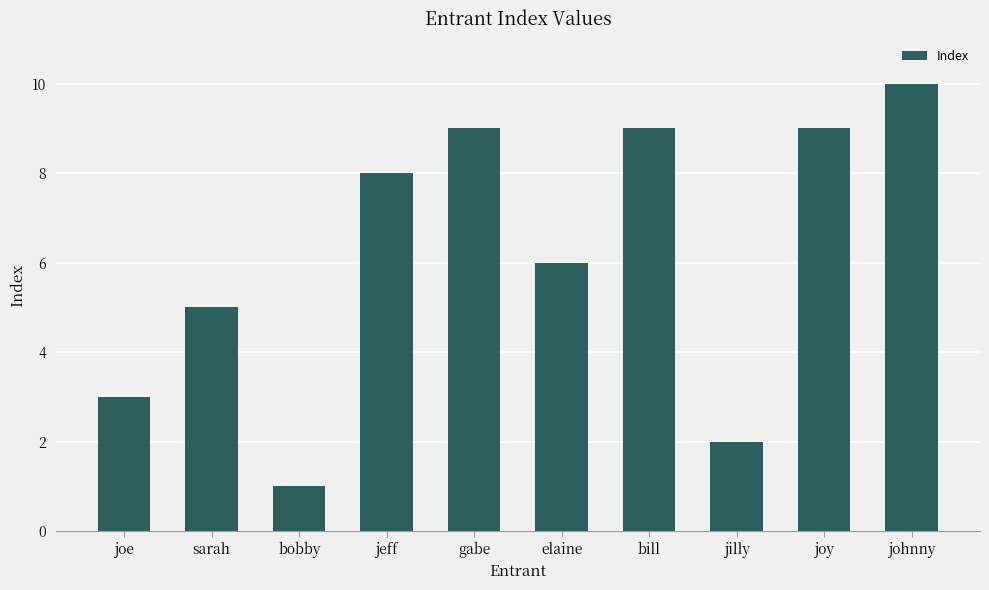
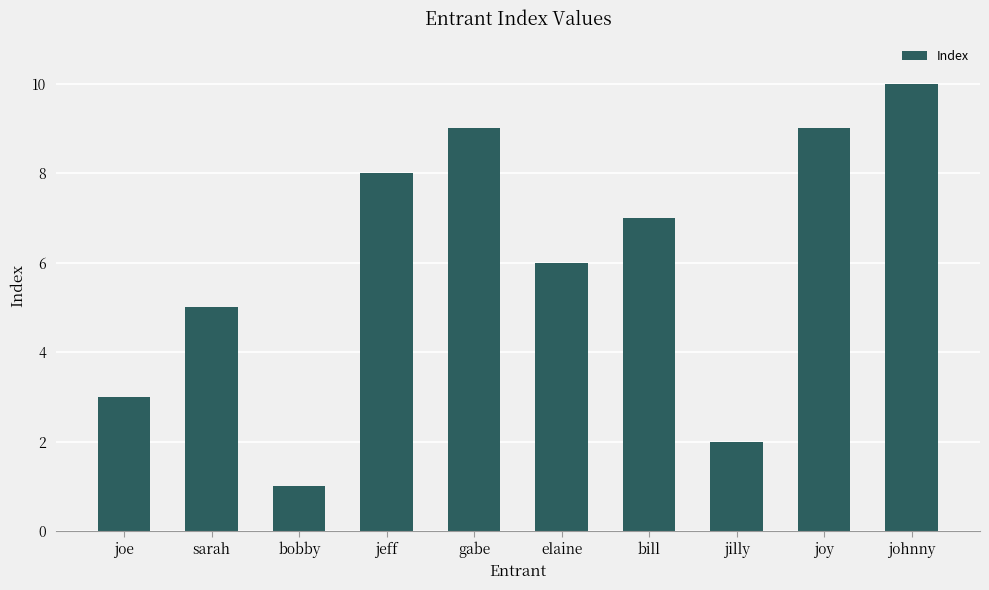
  {
    "joe": 3,
    "sarah": 5,
    "bobby": 1,
    "jeff": 8,
    "gabe": 9,
    "elaine": 6,
-   "bill": 9,
+   "bill": 7,
    "jilly": 2,
    "joy": 9,
    "johnny": 10
  }
